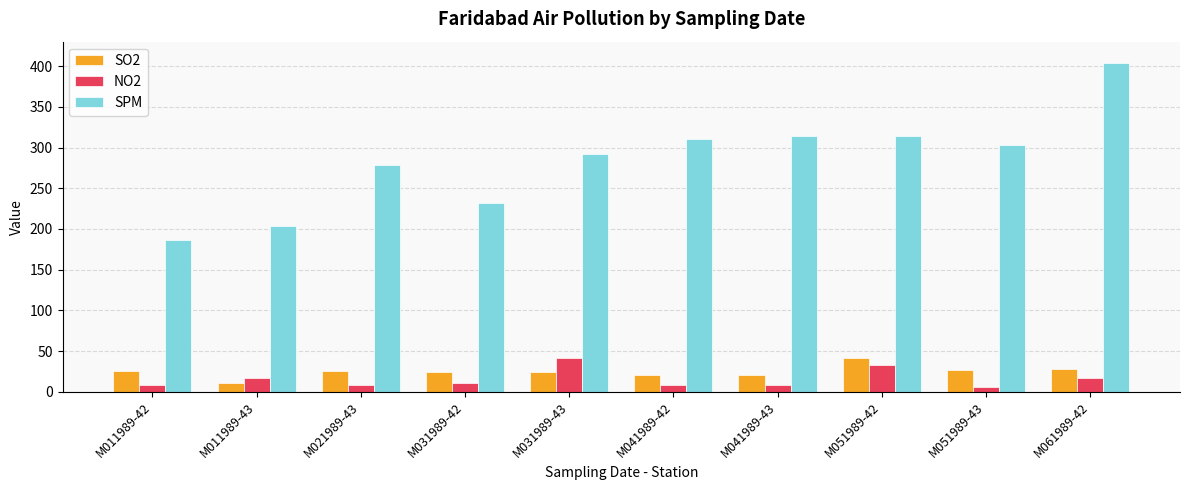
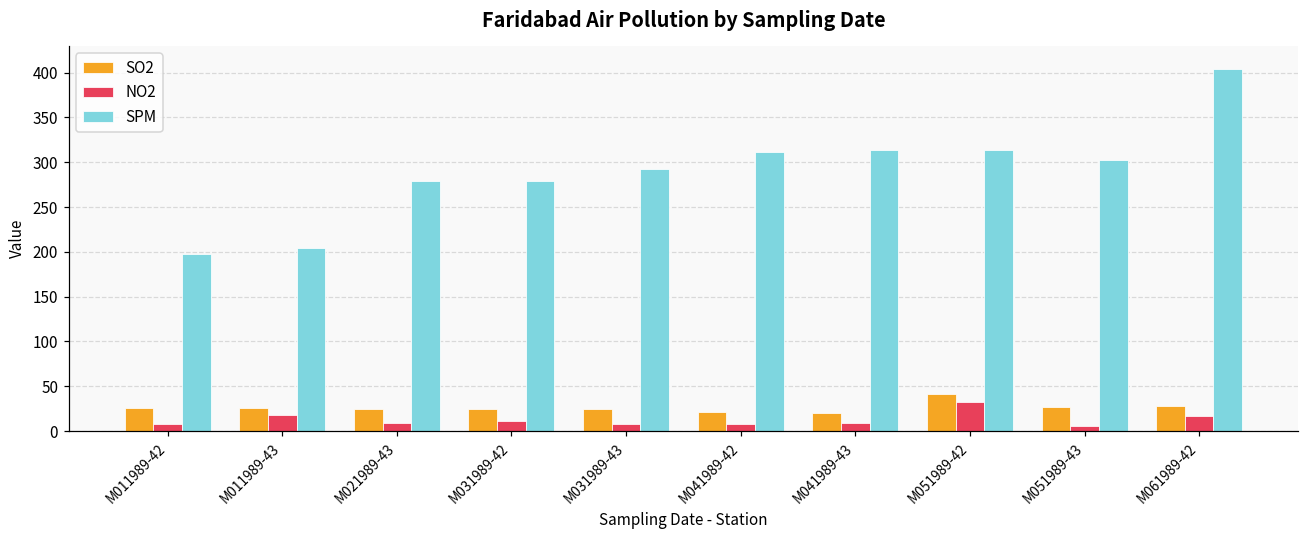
  {
    "SO2": {
      "M011989-42": 30,
-     "M011989-43": 10,
+     "M011989-43": 30,
      "M021989-43": 30,
      "M031989-42": 20,
      "M031989-43": 20,
      "M041989-42": 20,
      "M041989-43": 20,
      "M051989-42": 40,
      "M051989-43": 30,
      "M061989-42": 30
    },
    "NO2": {
      "M011989-42": 10,
      "M011989-43": 20,
      "M021989-43": 10,
      "M031989-42": 10,
-     "M031989-43": 40,
+     "M031989-43": 10,
      "M041989-42": 10,
      "M041989-43": 10,
      "M051989-42": 30,
      "M051989-43": 10,
      "M061989-42": 20
    },
    "SPM": {
-     "M011989-42": 190,
+     "M011989-42": 200,
      "M011989-43": 200,
      "M021989-43": 280,
-     "M031989-42": 230,
+     "M031989-42": 280,
      "M031989-43": 290,
      "M041989-42": 310,
      "M041989-43": 310,
      "M051989-42": 310,
      "M051989-43": 300,
      "M061989-42": 400
    }
  }
